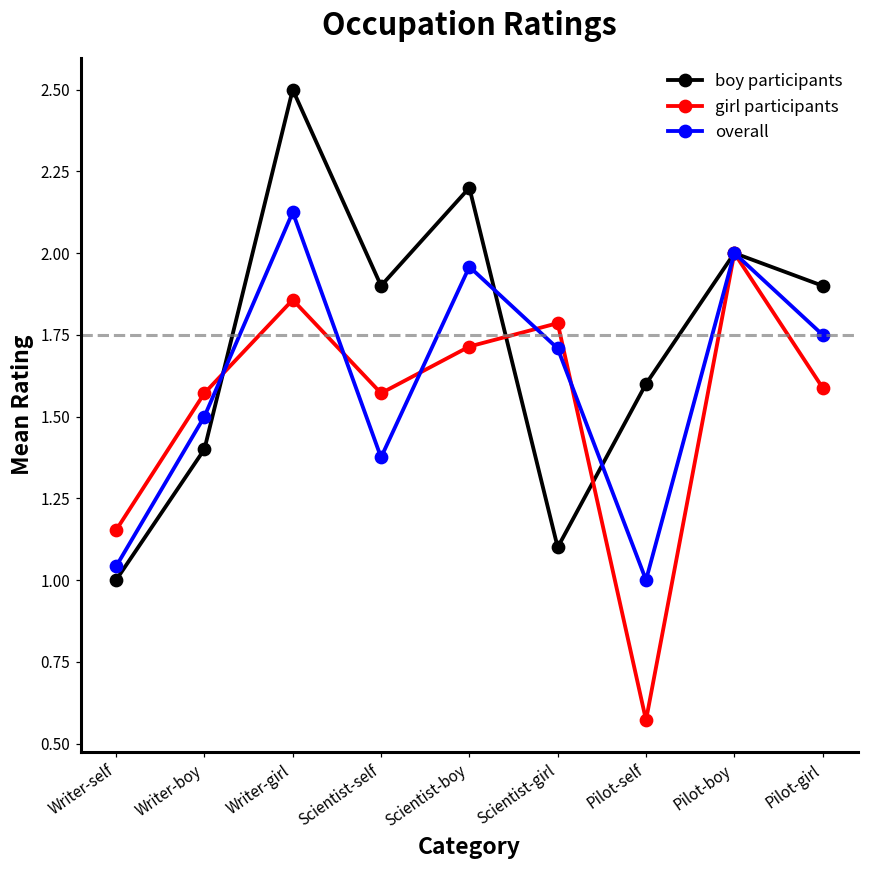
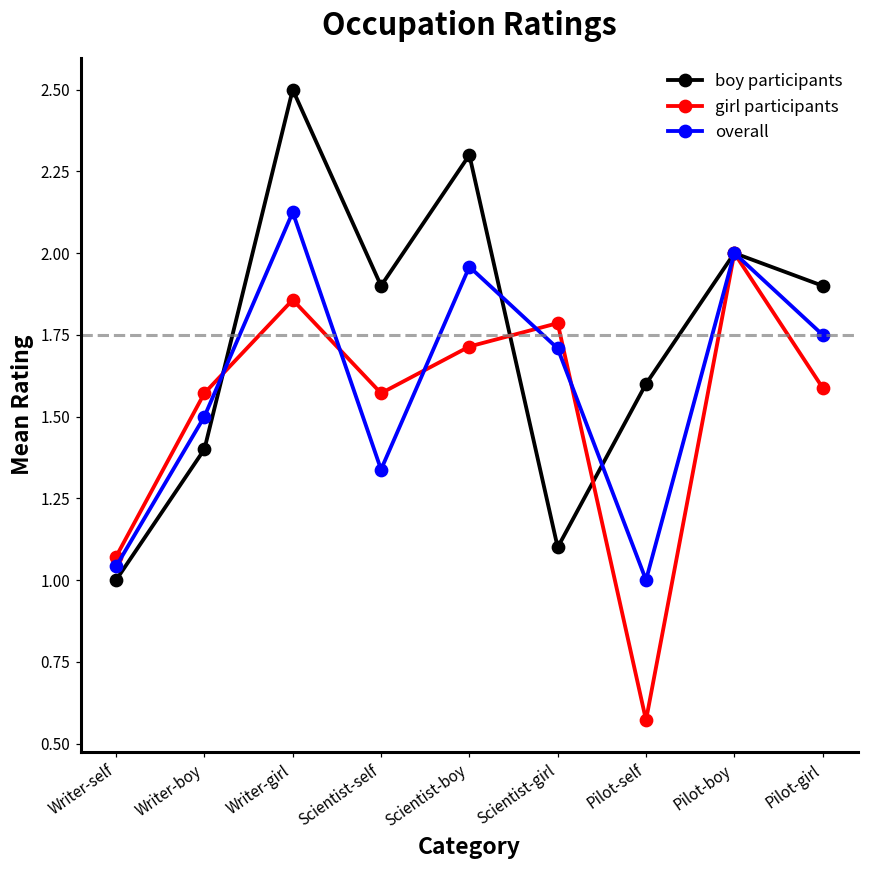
  {
    "boy participants": {
      "Writer-self": 1.0,
      "Writer-boy": 1.4,
      "Writer-girl": 2.5,
      "Scientist-self": 1.9,
-     "Scientist-boy": 2.2,
+     "Scientist-boy": 2.3,
      "Scientist-girl": 1.1,
      "Pilot-self": 1.6,
      "Pilot-girl": 1.9
    },
    "girl participants": {
-     "Writer-self": 1.15,
+     "Writer-self": 1.07,
      "Writer-boy": 1.57,
      "Writer-girl": 1.86,
      "Scientist-self": 1.57,
      "Scientist-boy": 1.71,
      "Scientist-girl": 1.79,
      "Pilot-self": 0.57,
      "Pilot-girl": 1.59
    },
    "overall": {
      "Writer-self": 1.04,
      "Writer-boy": 1.50,
      "Writer-girl": 2.13,
-     "Scientist-self": 1.38,
+     "Scientist-self": 1.34,
      "Scientist-boy": 1.96,
      "Scientist-girl": 1.71,
      "Pilot-self": 1.00,
      "Pilot-girl": 1.75
    }
  }
